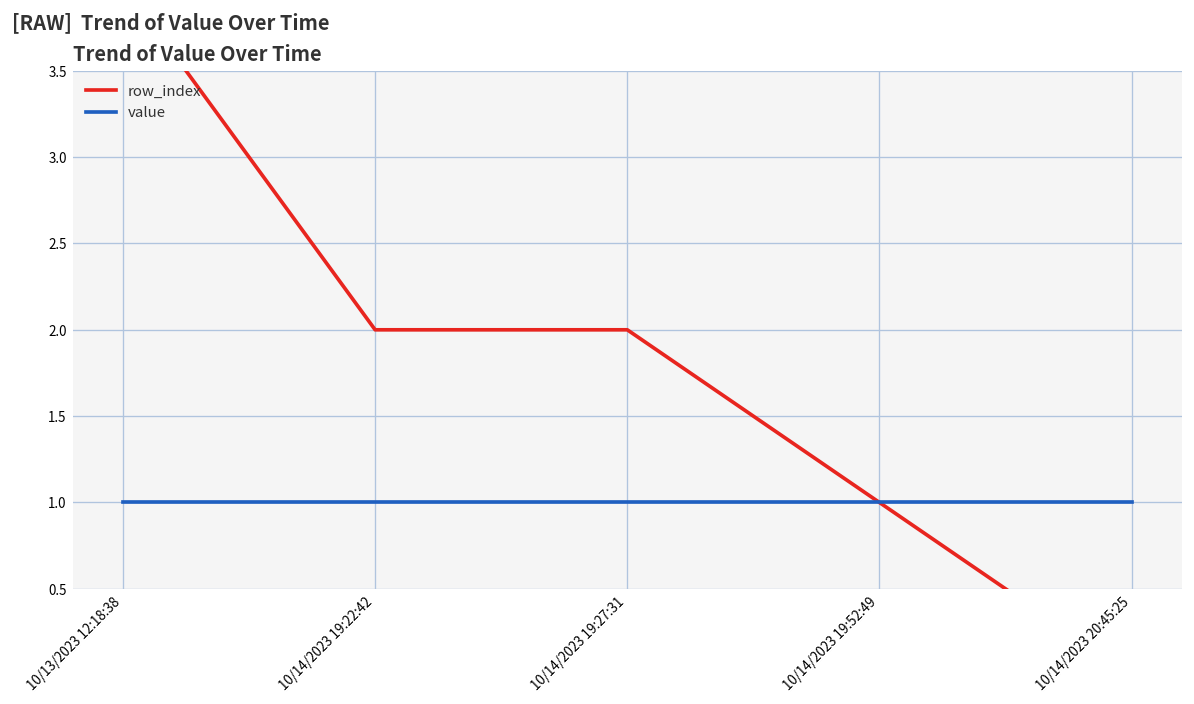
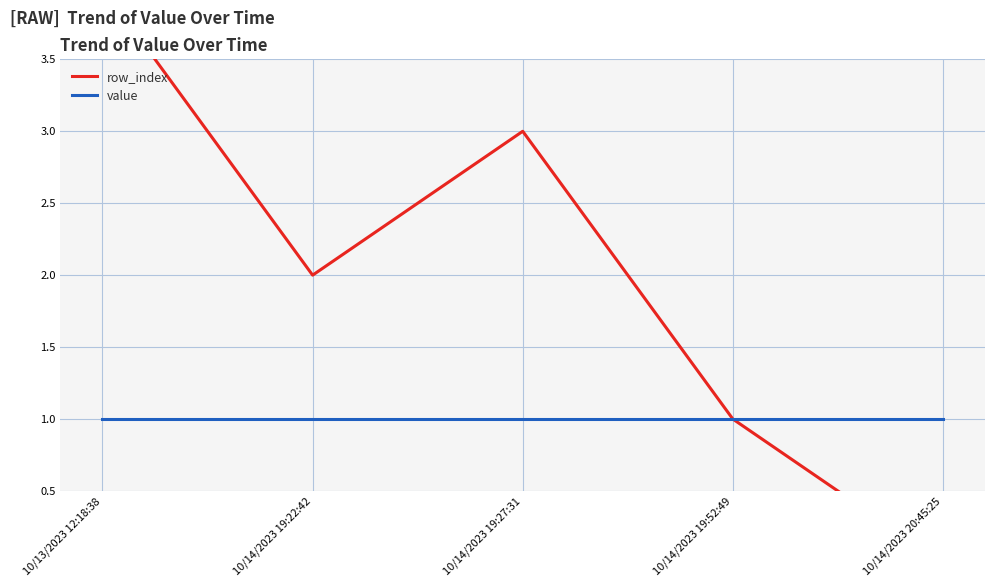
  {
    "row_index": {
      "10/14/2023 19:22:42": 2,
-     "10/14/2023 19:27:31": 2
+     "10/14/2023 19:27:31": 3
    },
    "value": {
      "10/13/2023 12:18:38": 1,
      "10/14/2023 19:22:42": 1,
      "10/14/2023 19:27:31": 1,
      "10/14/2023 20:45:25": 1
    }
  }
